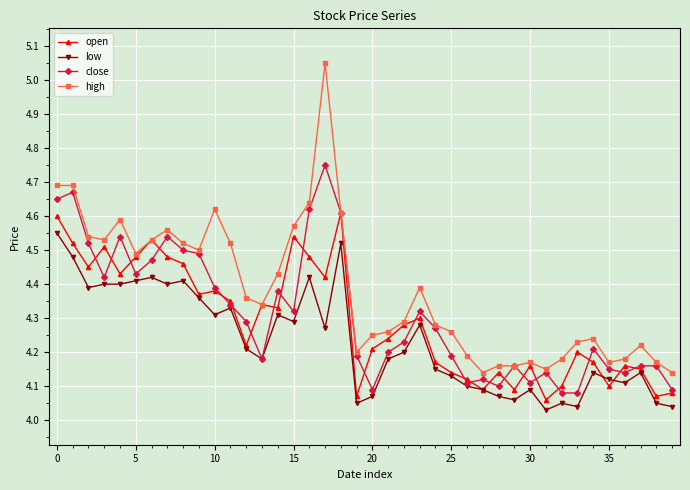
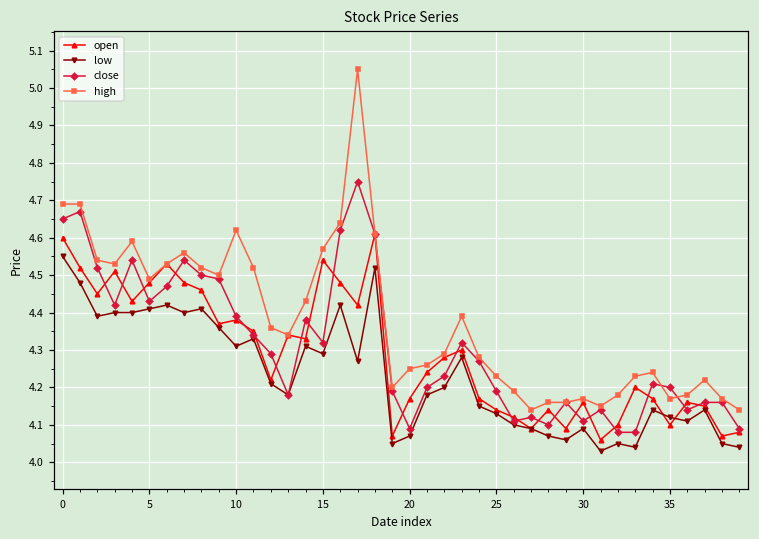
  {
    "open": {
      "0": 4.60,
      "5": 4.48,
      "10": 4.38,
      "15": 4.54,
-     "20": 4.21,
+     "20": 4.17,
      "25": 4.14,
      "30": 4.16,
      "35": 4.10
    },
    "low": {
      "0": 4.55,
      "5": 4.41,
      "10": 4.31,
      "15": 4.29,
      "20": 4.07,
      "25": 4.13,
      "30": 4.09,
      "35": 4.12
    },
    "close": {
      "0": 4.65,
      "5": 4.43,
      "10": 4.39,
      "15": 4.32,
      "20": 4.09,
      "25": 4.19,
      "30": 4.11,
-     "35": 4.15
+     "35": 4.20
    },
    "high": {
      "0": 4.69,
      "5": 4.49,
      "10": 4.62,
      "15": 4.57,
      "20": 4.25,
-     "25": 4.26,
+     "25": 4.23,
      "30": 4.17,
      "35": 4.17
    }
  }
